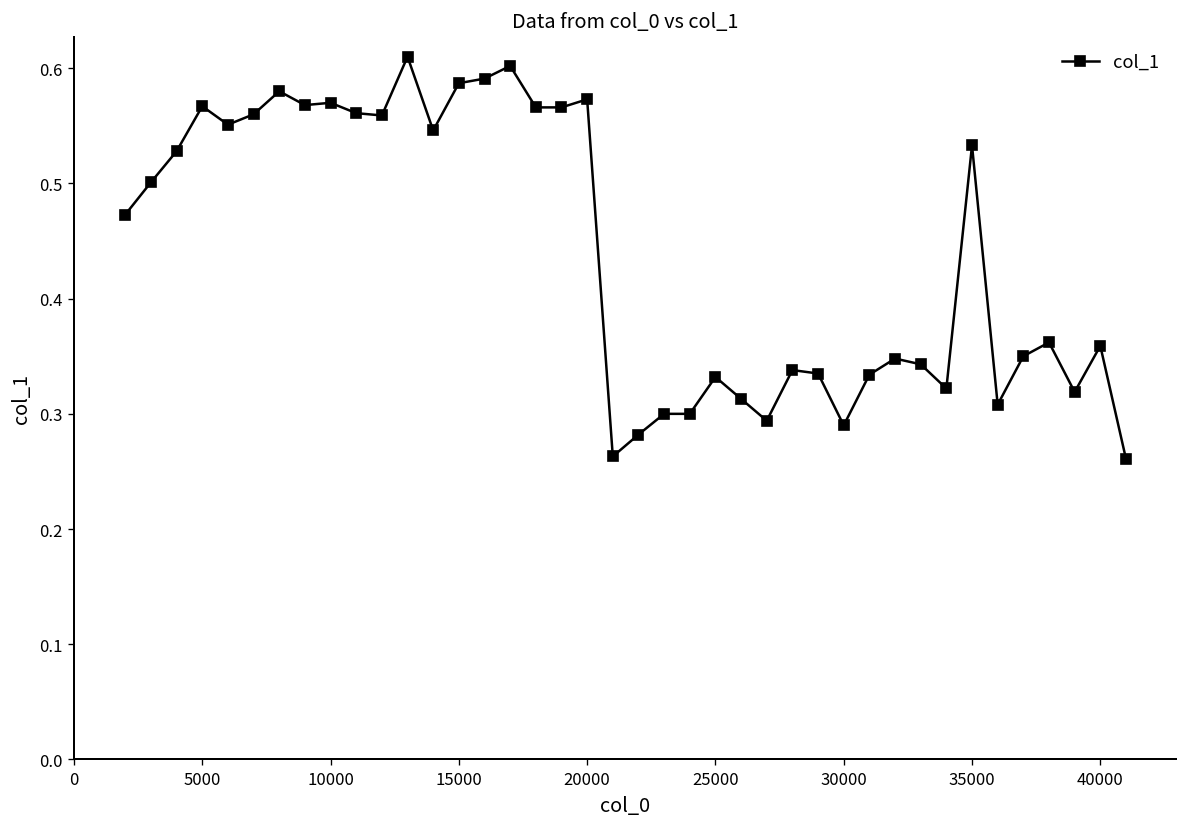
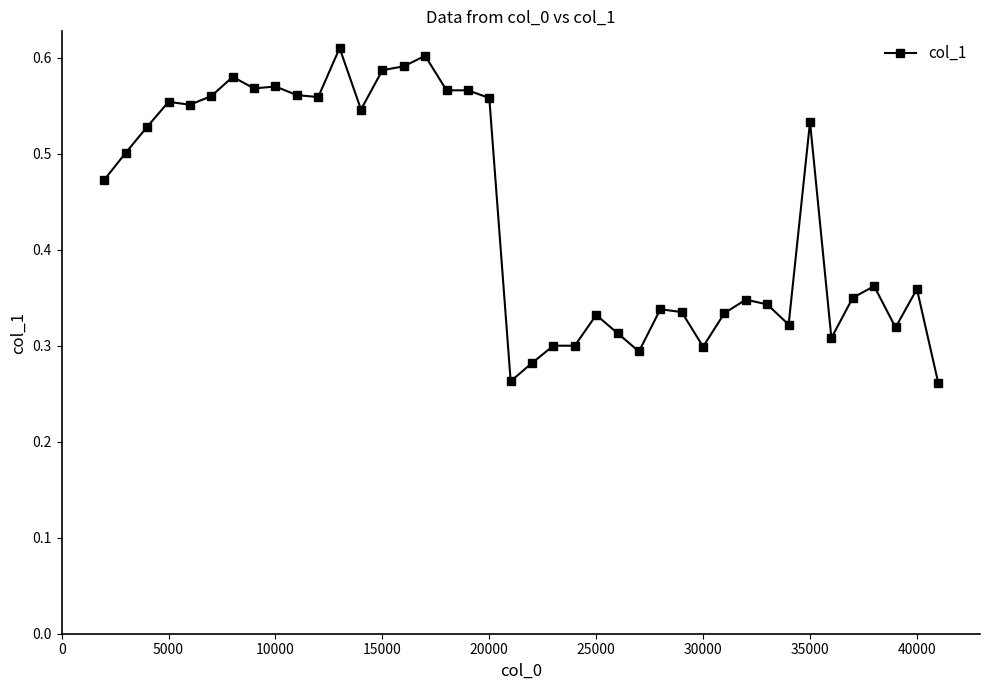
  {
-   "5000": 0.57,
+   "5000": 0.55,
    "10000": 0.57,
    "15000": 0.59,
-   "20000": 0.57,
+   "20000": 0.56,
    "25000": 0.33,
-   "30000": 0.29,
+   "30000": 0.30,
    "35000": 0.53,
    "40000": 0.36
  }
